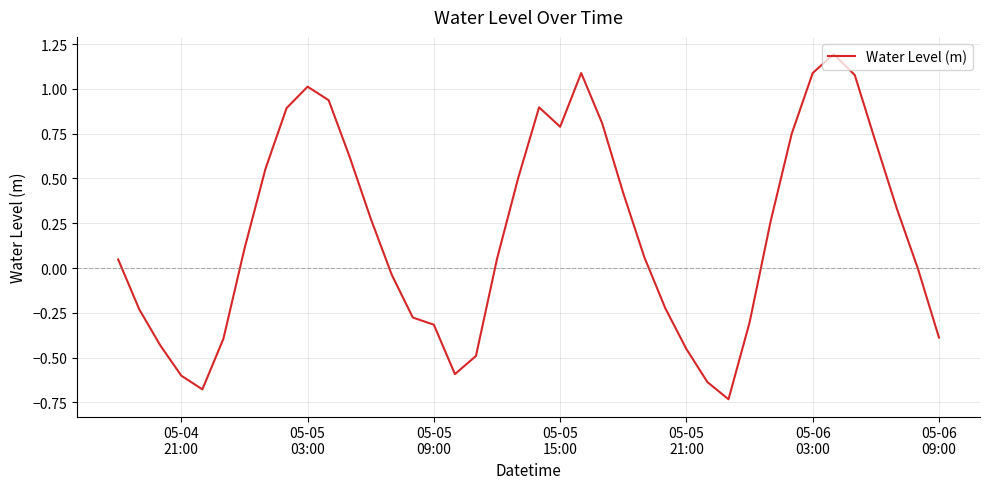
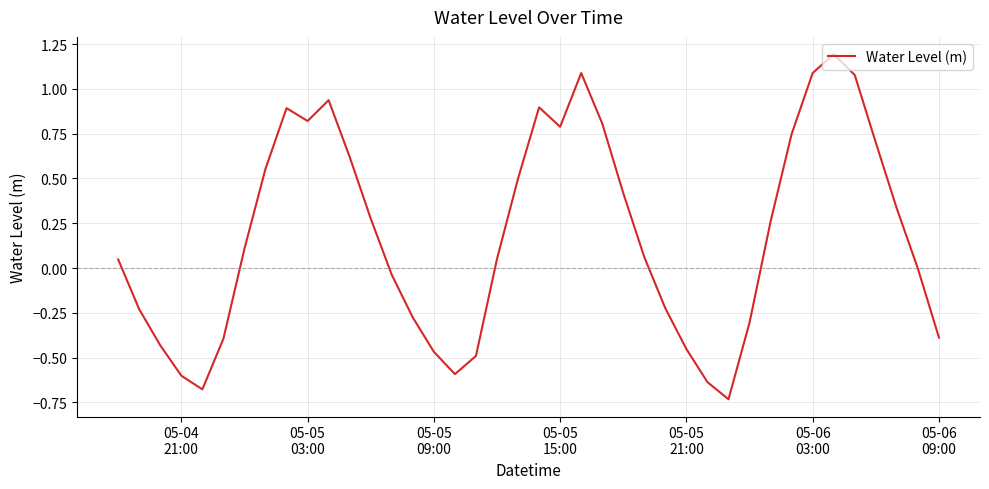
  {
    "05-04 21:00": -0.60,
-   "05-05 03:00": 1.01,
-   "05-05 09:00": -0.32,
+   "05-05 03:00": 0.82,
+   "05-05 09:00": -0.47,
    "05-05 15:00": 0.79,
    "05-05 21:00": -0.45,
    "05-06 03:00": 1.09,
    "05-06 09:00": -0.39
  }
